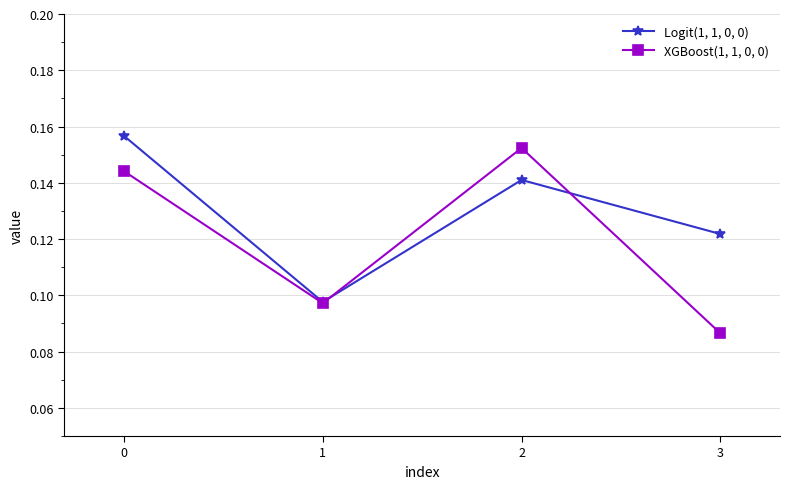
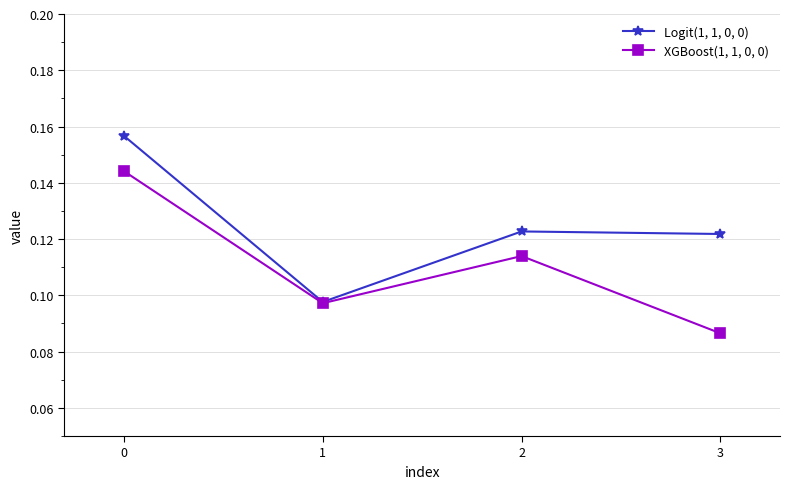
  {
    "Logit(1, 1, 0, 0)": {
      "0": 0.157,
-     "2": 0.141,
+     "2": 0.123,
      "3": 0.122
    },
    "XGBoost(1, 1, 0, 0)": {
      "0": 0.144,
-     "2": 0.152,
+     "2": 0.114,
      "3": 0.087
    }
  }
